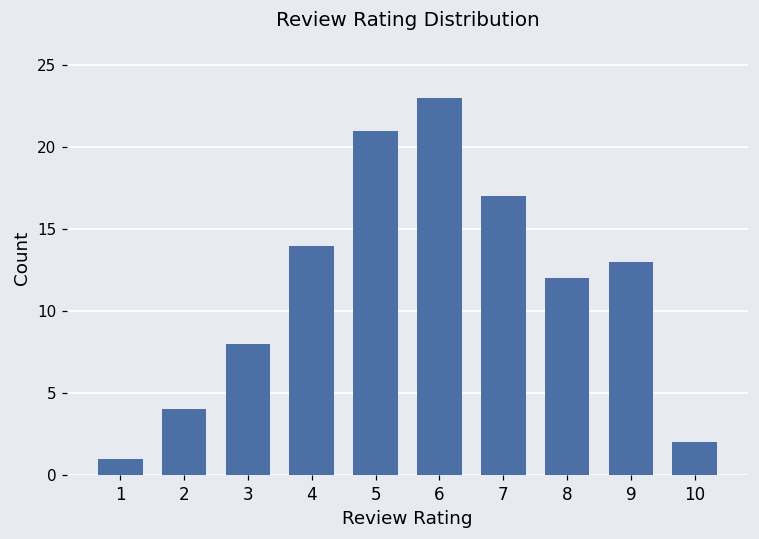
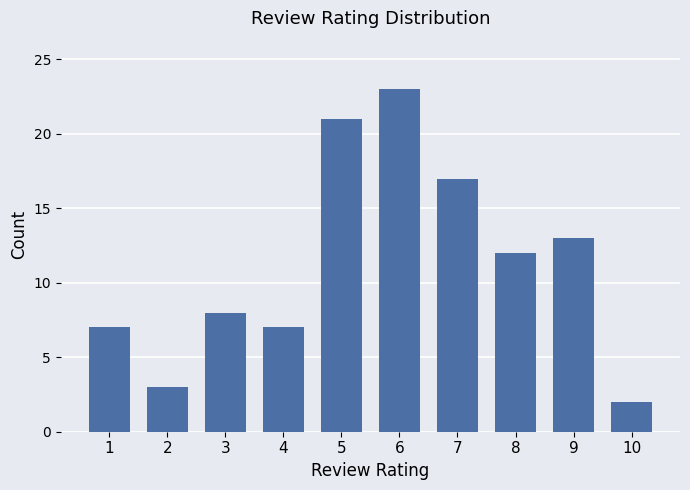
  {
-   "1": 1,
-   "2": 4,
+   "1": 7,
+   "2": 3,
    "3": 8,
-   "4": 14,
+   "4": 7,
    "5": 21,
    "6": 23,
    "7": 17,
    "8": 12,
    "9": 13,
    "10": 2
  }
